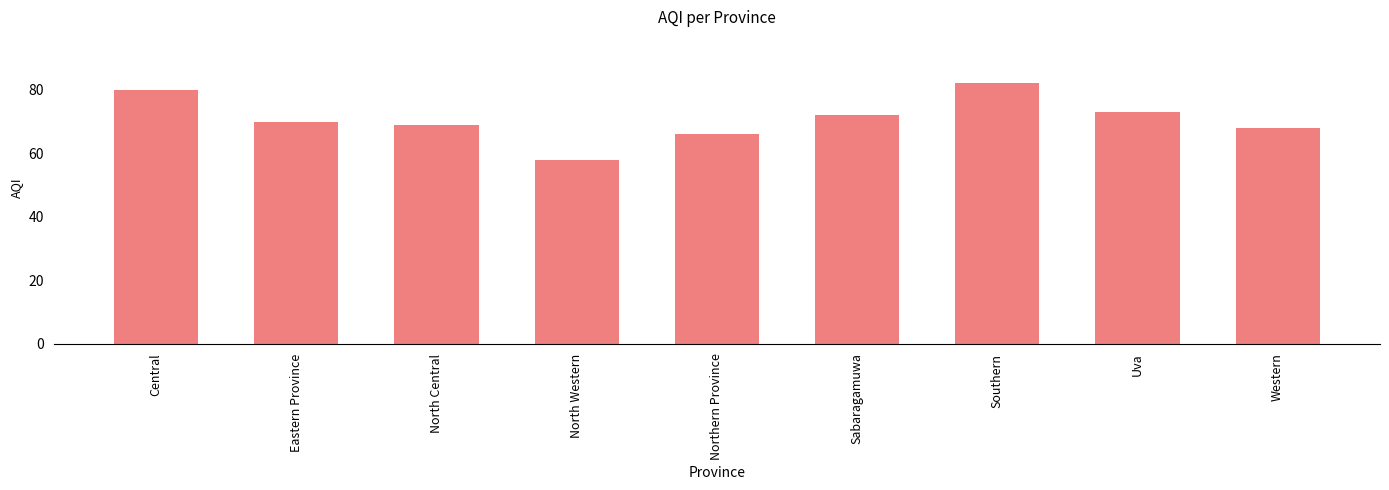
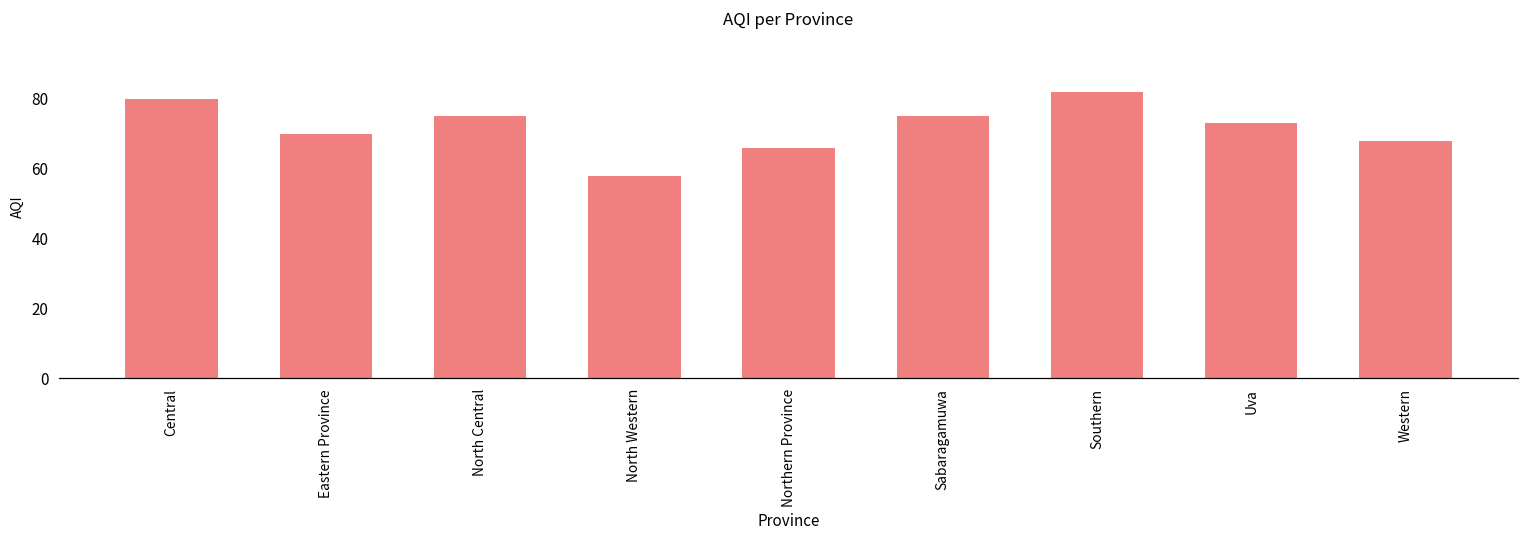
  {
    "Central": 80,
    "Eastern Province": 70,
-   "North Central": 69,
+   "North Central": 75,
    "North Western": 58,
    "Northern Province": 66,
-   "Sabaragamuwa": 72,
+   "Sabaragamuwa": 75,
    "Southern": 82,
    "Uva": 73,
    "Western": 68
  }
